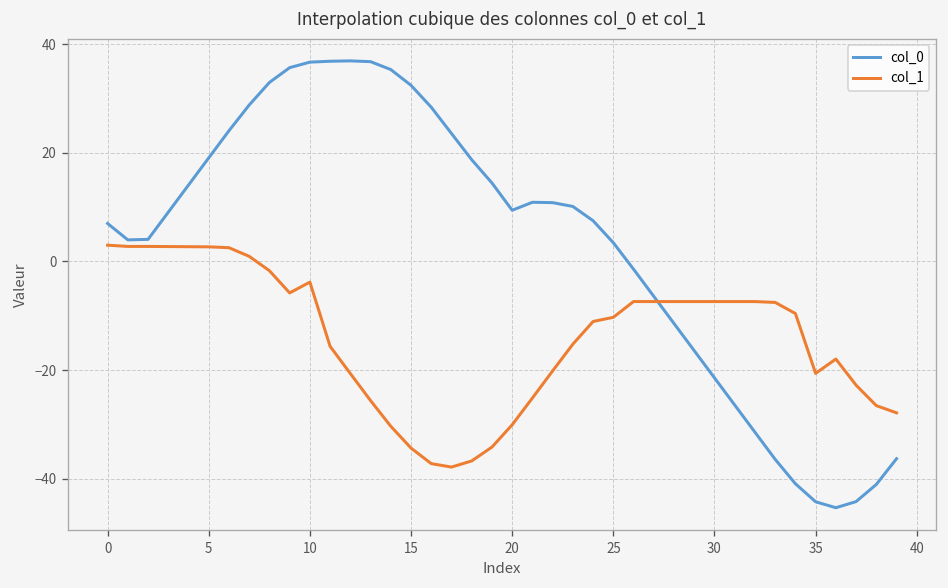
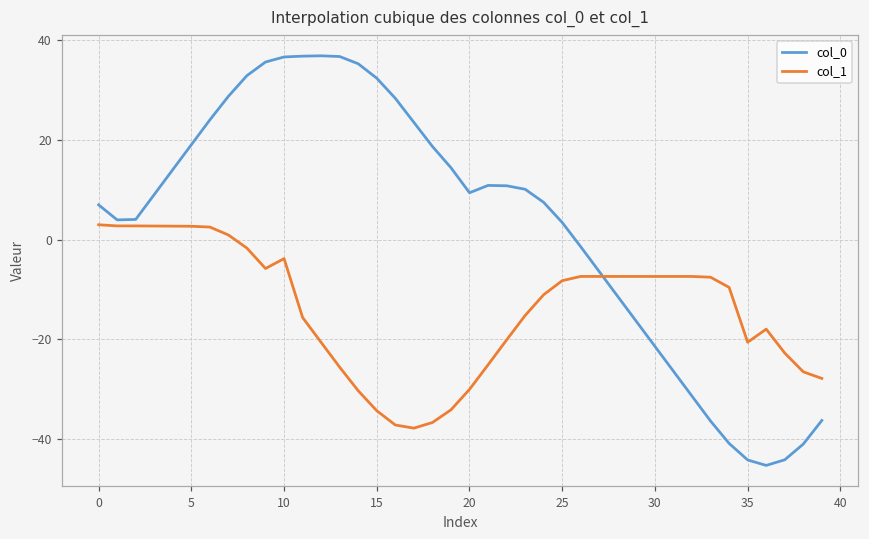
  {
    "col_0": {
      "0": 7,
      "5": 19,
      "10": 37,
      "15": 32,
      "20": 9,
      "25": 3,
      "30": -21,
      "35": -44
    },
    "col_1": {
      "0": 3,
      "5": 3,
      "10": -4,
      "15": -34,
      "20": -30,
-     "25": -10,
+     "25": -8,
      "30": -7,
      "35": -21
    }
  }
